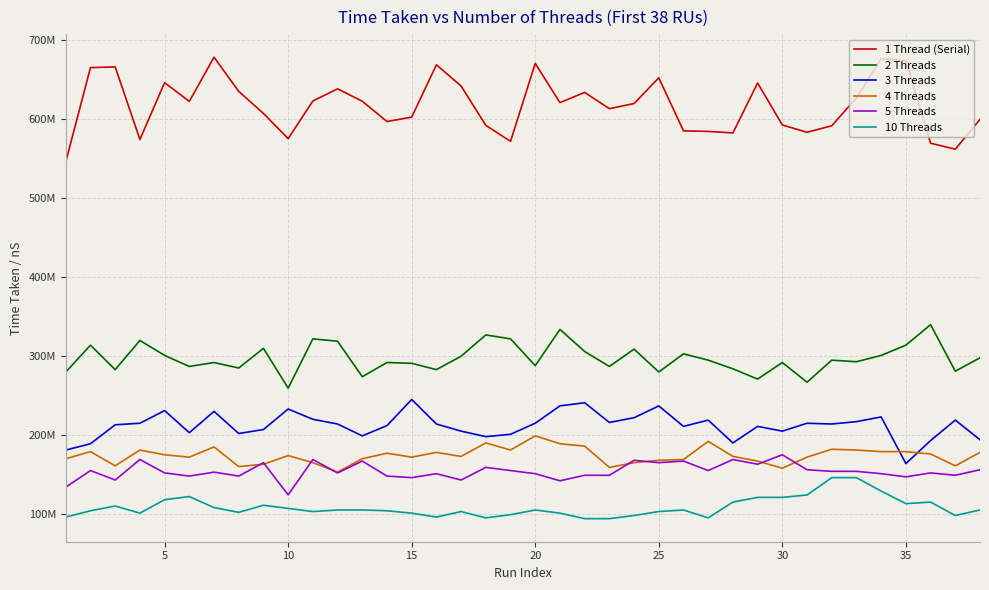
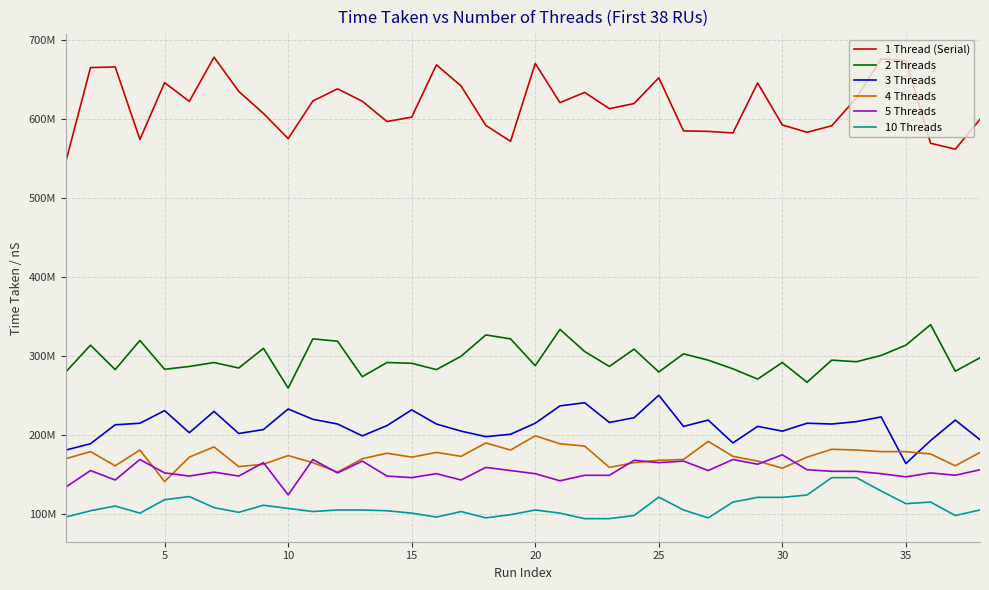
  {
    "1 Thread (Serial)": {
      "5": 650000000,
      "10": 580000000,
      "15": 600000000,
      "20": 670000000,
      "25": 650000000,
      "30": 590000000
    },
    "2 Threads": {
-     "5": 300000000,
+     "5": 280000000,
      "10": 260000000,
      "15": 290000000,
      "20": 290000000,
      "25": 280000000,
      "30": 290000000,
      "35": 310000000
    },
    "3 Threads": {
      "5": 230000000,
      "10": 230000000,
-     "15": 250000000,
+     "15": 230000000,
      "20": 220000000,
-     "25": 240000000,
+     "25": 250000000,
      "30": 210000000,
      "35": 160000000
    },
    "4 Threads": {
-     "5": 180000000,
+     "5": 140000000,
      "10": 170000000,
      "15": 170000000,
      "20": 200000000,
      "30": 160000000,
      "35": 180000000
    },
    "5 Threads": {
      "5": 150000000,
      "10": 120000000,
      "15": 150000000,
      "20": 150000000,
      "30": 180000000,
      "35": 150000000
    },
    "10 Threads": {
      "5": 120000000,
      "10": 110000000,
      "15": 100000000,
      "20": 110000000,
-     "25": 100000000,
+     "25": 120000000,
      "30": 120000000,
      "35": 110000000
    }
  }
